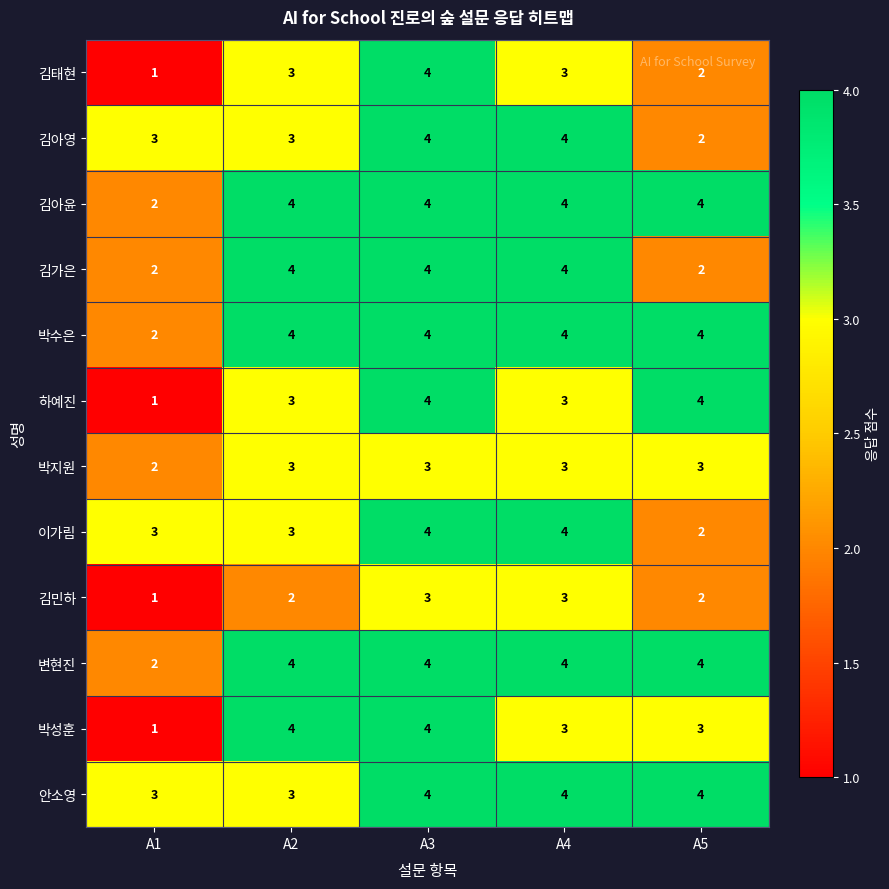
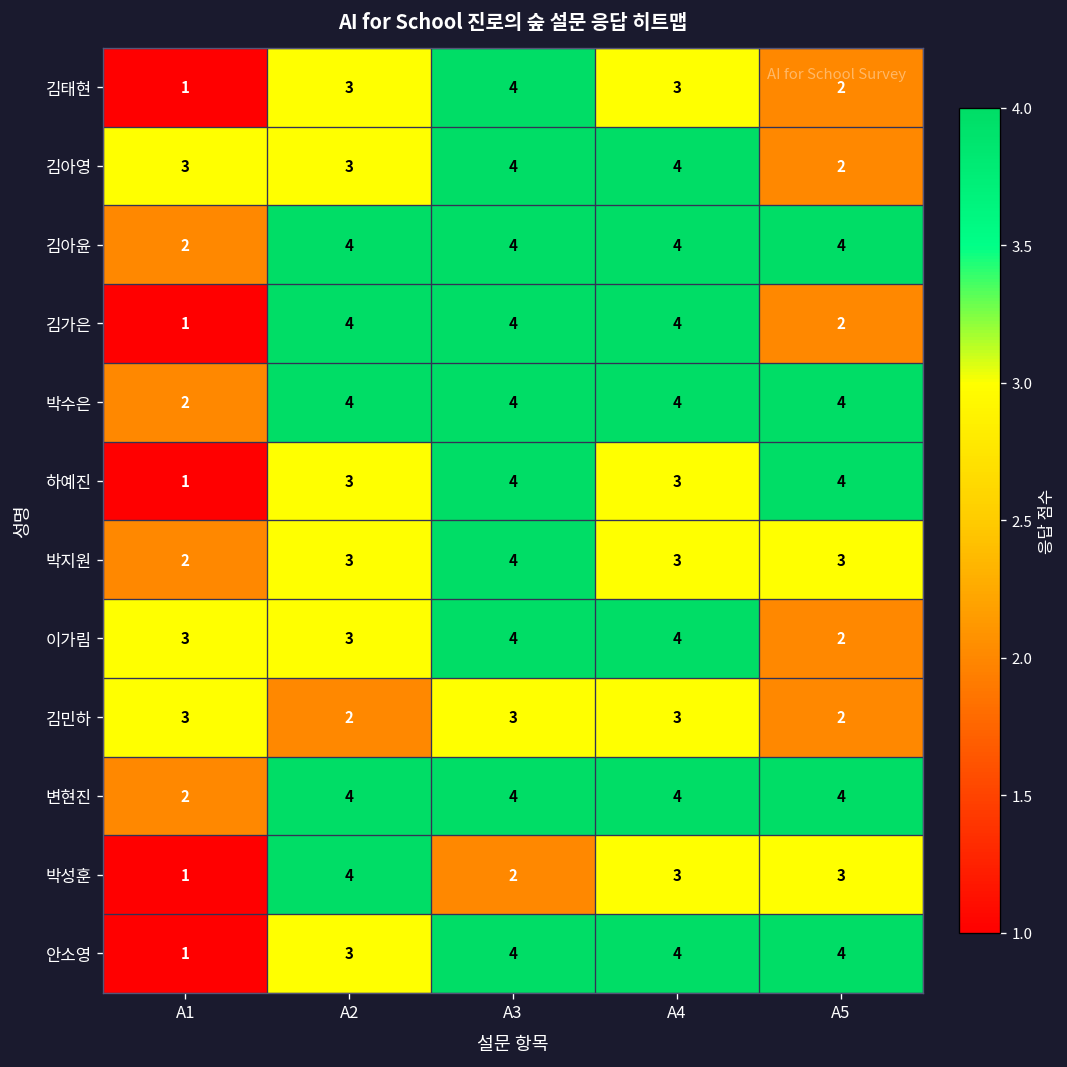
  {
    "김태현": {
      "A1": 1,
      "A2": 3,
      "A3": 4,
      "A4": 3
    },
    "김아영": {
      "A1": 3,
      "A2": 3,
      "A3": 4,
      "A4": 4,
      "A5": 2
    },
    "김아윤": {
      "A1": 2,
      "A2": 4,
      "A3": 4,
      "A4": 4,
      "A5": 4
    },
    "김가은": {
-     "A1": 2,
+     "A1": 1,
      "A2": 4,
      "A3": 4,
      "A4": 4,
      "A5": 2
    },
    "박수은": {
      "A1": 2,
      "A2": 4,
      "A3": 4,
      "A4": 4,
      "A5": 4
    },
    "하예진": {
      "A1": 1,
      "A2": 3,
      "A3": 4,
      "A4": 3,
      "A5": 4
    },
    "박지원": {
      "A1": 2,
      "A2": 3,
-     "A3": 3,
+     "A3": 4,
      "A4": 3,
      "A5": 3
    },
    "이가림": {
      "A1": 3,
      "A2": 3,
      "A3": 4,
      "A4": 4,
      "A5": 2
    },
    "김민하": {
-     "A1": 1,
+     "A1": 3,
      "A2": 2,
      "A3": 3,
      "A4": 3,
      "A5": 2
    },
    "변현진": {
      "A1": 2,
      "A2": 4,
      "A3": 4,
      "A4": 4,
      "A5": 4
    },
    "박성훈": {
      "A1": 1,
      "A2": 4,
-     "A3": 4,
+     "A3": 2,
      "A4": 3,
      "A5": 3
    },
    "안소영": {
-     "A1": 3,
+     "A1": 1,
      "A2": 3,
      "A3": 4,
      "A4": 4,
      "A5": 4
    }
  }
